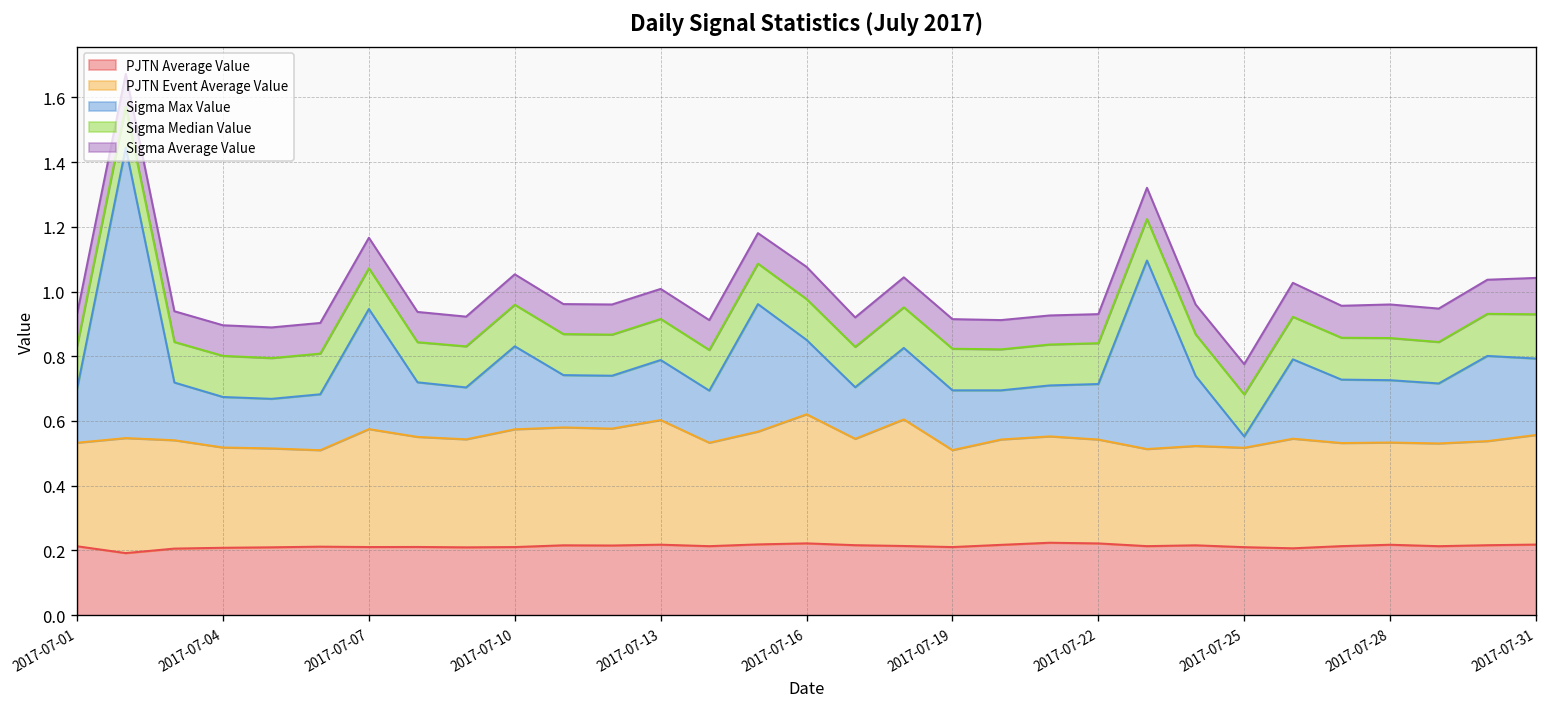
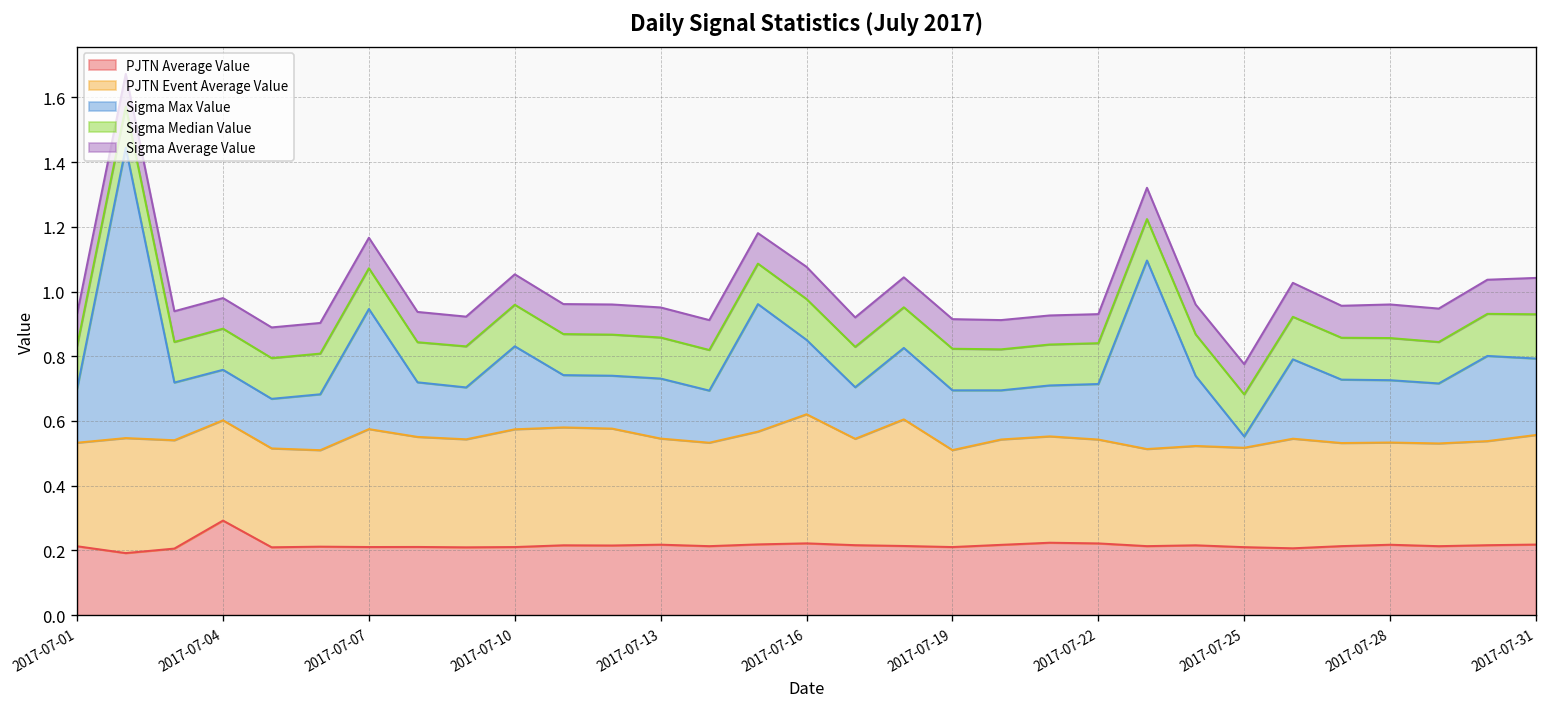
  {
    "PJTN Average Value": {
      "2017-07-01": 0.21,
-     "2017-07-04": 0.21,
+     "2017-07-04": 0.29,
      "2017-07-07": 0.21,
      "2017-07-10": 0.21,
      "2017-07-13": 0.22,
      "2017-07-16": 0.22,
      "2017-07-19": 0.21,
      "2017-07-22": 0.22,
      "2017-07-25": 0.21,
      "2017-07-28": 0.22,
      "2017-07-31": 0.22
    },
    "PJTN Event Average Value": {
      "2017-07-01": 0.32,
      "2017-07-04": 0.31,
      "2017-07-07": 0.36,
      "2017-07-10": 0.36,
-     "2017-07-13": 0.39,
+     "2017-07-13": 0.33,
      "2017-07-16": 0.40,
      "2017-07-19": 0.30,
      "2017-07-22": 0.32,
      "2017-07-25": 0.31,
      "2017-07-28": 0.32,
      "2017-07-31": 0.34
    },
    "Sigma Max Value": {
      "2017-07-01": 0.17,
      "2017-07-04": 0.16,
      "2017-07-07": 0.37,
      "2017-07-10": 0.26,
      "2017-07-13": 0.19,
      "2017-07-16": 0.23,
      "2017-07-19": 0.18,
      "2017-07-22": 0.17,
      "2017-07-25": 0.03,
      "2017-07-28": 0.19,
      "2017-07-31": 0.24
    },
    "Sigma Median Value": {
      "2017-07-01": 0.13,
      "2017-07-04": 0.13,
      "2017-07-07": 0.13,
      "2017-07-10": 0.13,
      "2017-07-13": 0.13,
      "2017-07-16": 0.13,
      "2017-07-19": 0.13,
      "2017-07-22": 0.13,
      "2017-07-25": 0.13,
      "2017-07-28": 0.13,
      "2017-07-31": 0.14
    },
    "Sigma Average Value": {
      "2017-07-01": 0.10,
      "2017-07-04": 0.09,
      "2017-07-07": 0.09,
      "2017-07-10": 0.09,
      "2017-07-13": 0.09,
      "2017-07-16": 0.10,
      "2017-07-19": 0.09,
      "2017-07-22": 0.09,
      "2017-07-25": 0.09,
      "2017-07-28": 0.10,
      "2017-07-31": 0.11
    }
  }
